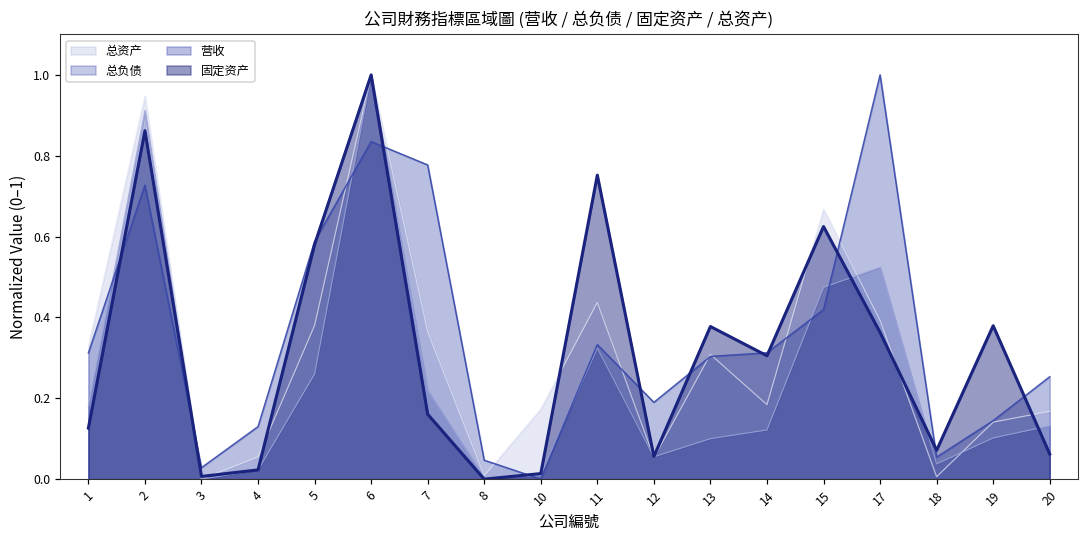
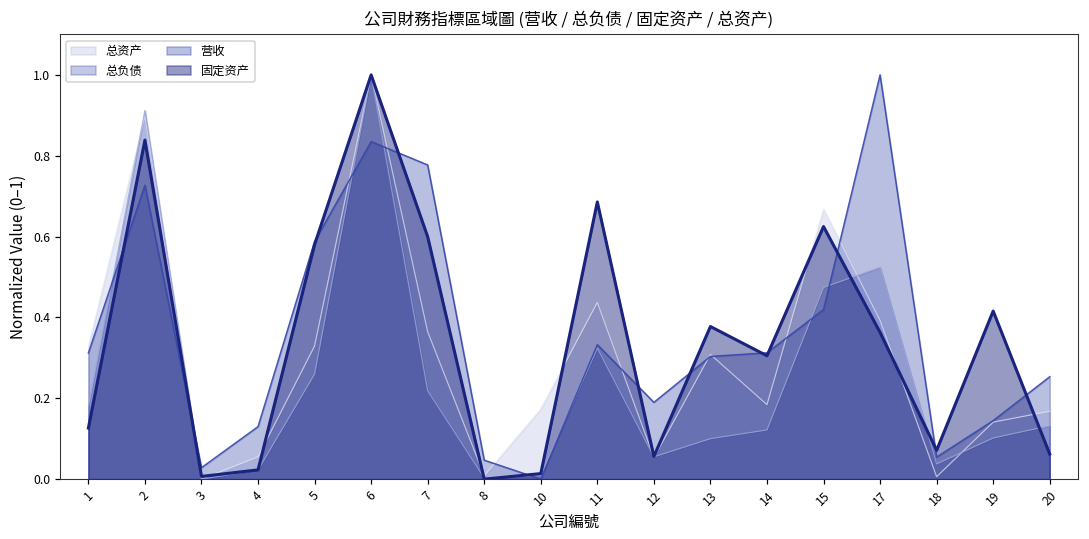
  {
    "总资产": {
      "1": 0.33,
-     "2": 0.95,
+     "2": 0.90,
      "4": 0.06,
-     "5": 0.38,
+     "5": 0.33,
      "7": 0.36,
      "10": 0.17,
      "11": 0.44,
      "14": 0.18,
      "15": 0.67,
      "17": 0.39,
      "18": 0.01,
      "20": 0.17
    },
    "固定资产": {
      "1": 0.13,
-     "2": 0.86,
+     "2": 0.84,
      "5": 0.58,
-     "7": 0.16,
-     "11": 0.75,
+     "7": 0.60,
+     "11": 0.69,
      "13": 0.38,
      "14": 0.31,
      "15": 0.62,
      "17": 0.36,
      "18": 0.07,
-     "19": 0.38,
+     "19": 0.42,
      "20": 0.06
    }
  }
